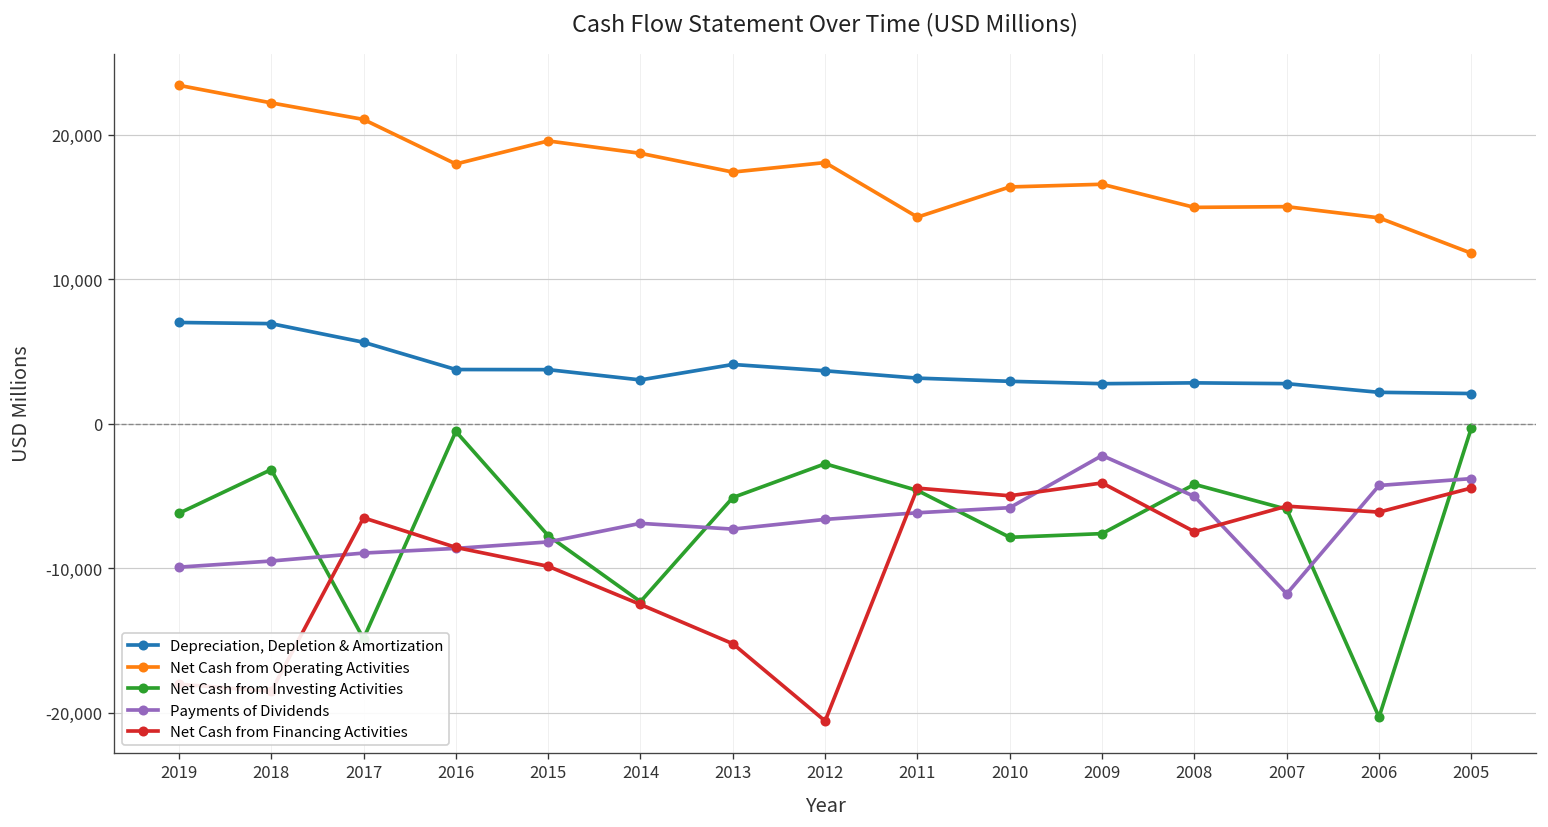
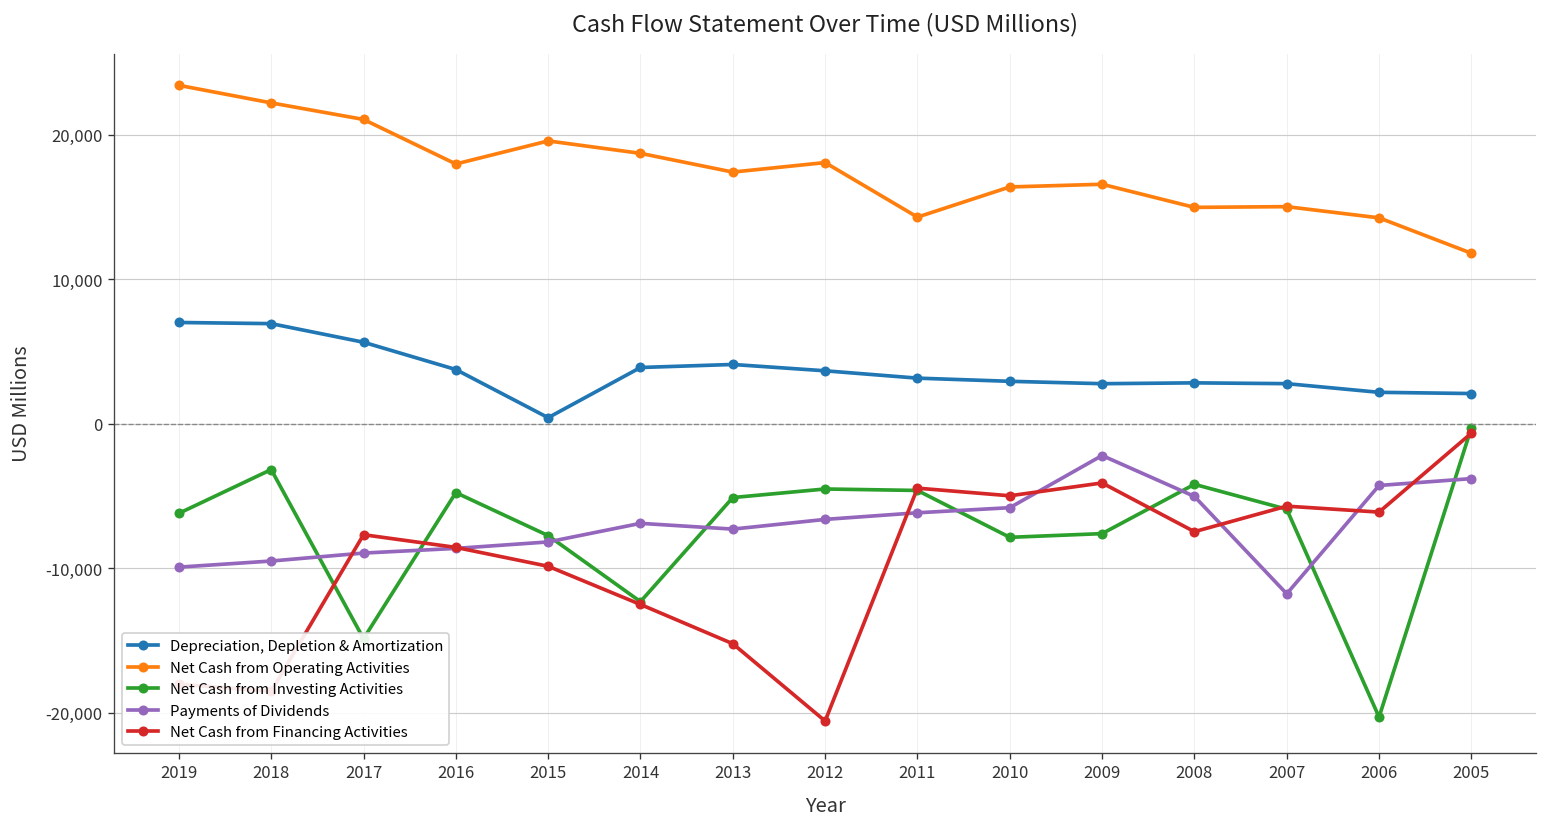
  {
    "Depreciation, Depletion & Amortization": {
      "2019": "7,000",
      "2018": "6,900",
      "2017": "5,600",
      "2016": "3,800",
-     "2015": "3,700",
-     "2014": "3,000",
+     "2015": "400",
+     "2014": "3,900",
      "2013": "4,100",
      "2012": "3,700",
      "2011": "3,200",
      "2010": "2,900",
      "2009": "2,800",
      "2008": "2,800",
      "2007": "2,800",
      "2006": "2,200",
      "2005": "2,100"
    },
    "Net Cash from Operating Activities": {
      "2019": "23,400",
      "2018": "22,200",
      "2017": "21,100",
      "2016": "18,000",
      "2015": "19,600",
      "2014": "18,700",
      "2013": "17,400",
      "2012": "18,100",
      "2011": "14,300",
      "2010": "16,400",
      "2009": "16,600",
      "2008": "15,000",
      "2007": "15,000",
      "2006": "14,200",
      "2005": "11,800"
    },
    "Net Cash from Investing Activities": {
      "2019": "-6,200",
      "2018": "-3,200",
-     "2016": "-500",
+     "2016": "-4,800",
      "2015": "-7,700",
      "2013": "-5,100",
-     "2012": "-2,800",
+     "2012": "-4,500",
      "2010": "-7,900",
      "2009": "-7,600",
      "2008": "-4,200",
      "2007": "-5,900",
      "2006": "-20,300",
      "2005": "-300"
    },
    "Payments of Dividends": {
      "2019": "-9,900",
      "2018": "-9,500",
      "2017": "-8,900",
      "2015": "-8,200",
      "2014": "-6,900",
      "2013": "-7,300",
      "2012": "-6,600",
      "2011": "-6,200",
      "2010": "-5,800",
      "2009": "-2,200",
      "2008": "-5,000",
      "2007": "-11,800",
      "2006": "-4,300",
      "2005": "-3,800"
    },
    "Net Cash from Financing Activities": {
-     "2017": "-6,500",
+     "2017": "-7,700",
      "2015": "-9,900",
      "2013": "-15,200",
      "2012": "-20,600",
      "2010": "-5,000",
      "2009": "-4,100",
      "2008": "-7,500",
      "2007": "-5,700",
      "2006": "-6,100",
-     "2005": "-4,400"
+     "2005": "-700"
    }
  }
